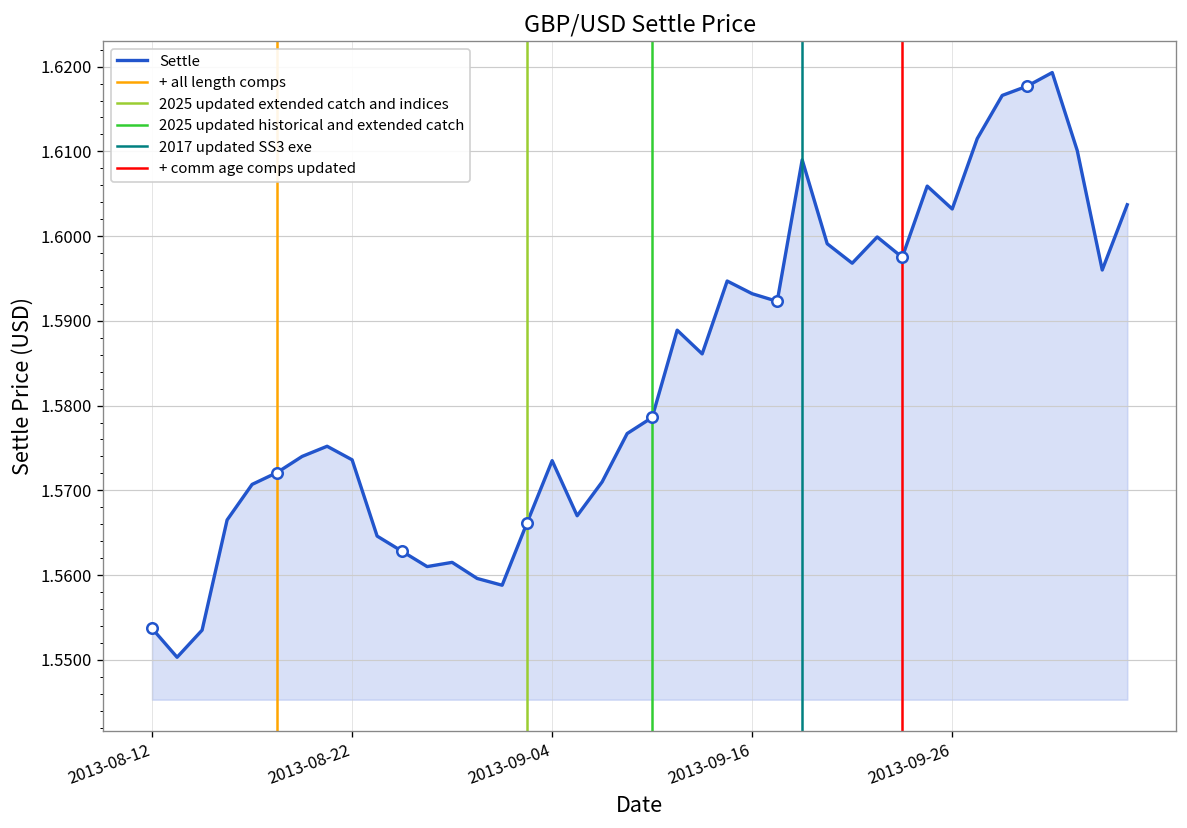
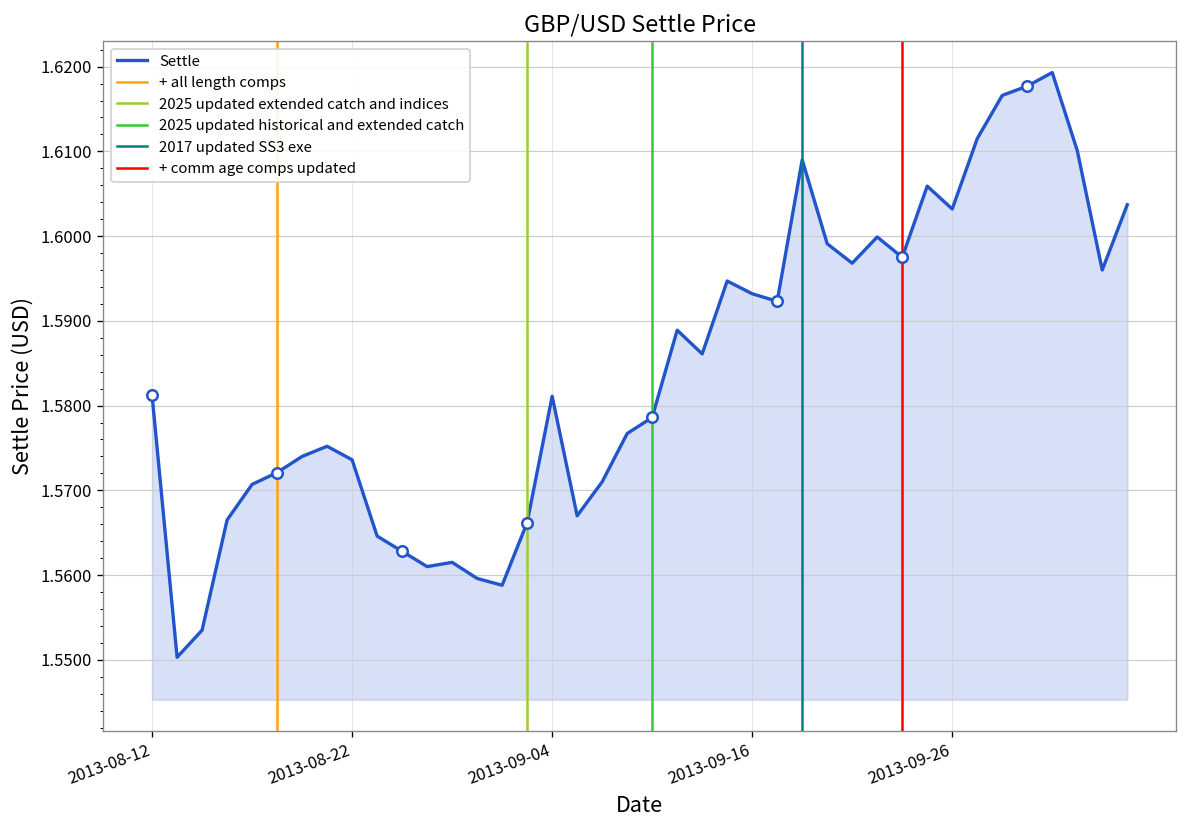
  {
    "Settle": {
-     "2013-08-12": 1.554,
+     "2013-08-12": 1.581,
      "2013-08-22": 1.574,
-     "2013-09-04": 1.574,
+     "2013-09-04": 1.581,
      "2013-09-16": 1.593,
      "2013-09-26": 1.603
    }
  }
